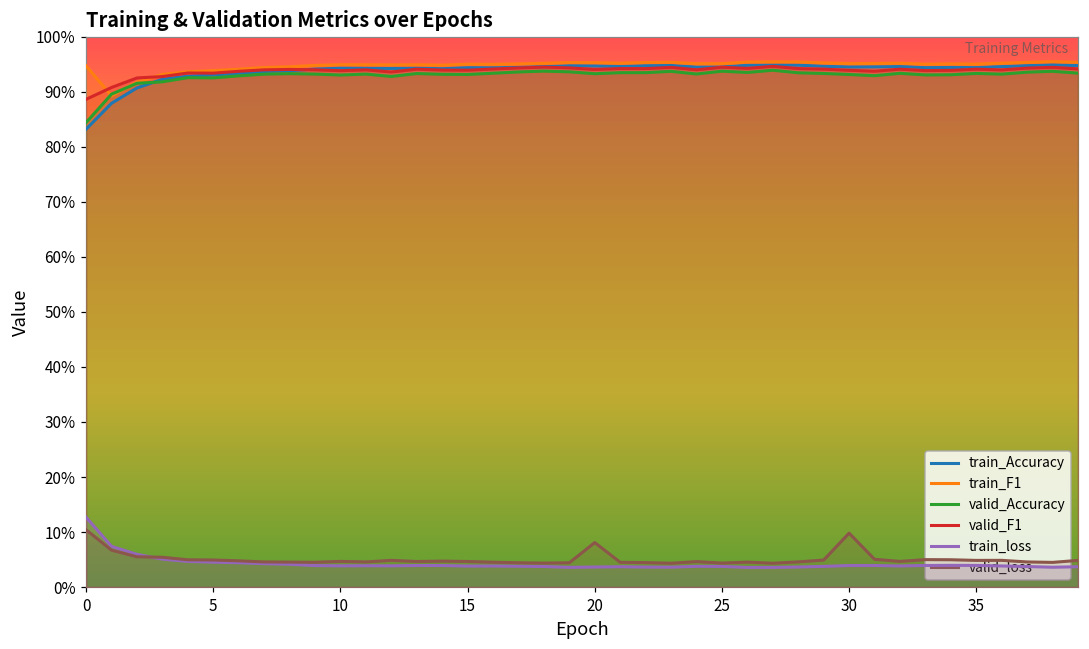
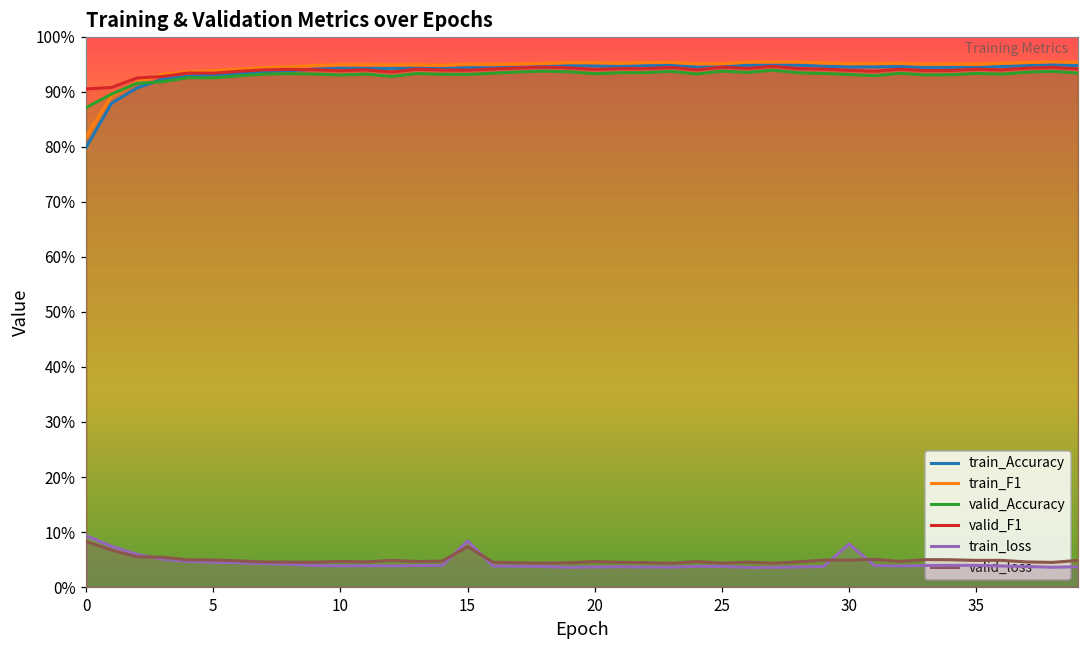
  {
    "train_Accuracy": {
-     "0": "83%",
+     "0": "80%",
      "20": "95%",
      "30": "94%"
    },
    "train_F1": {
-     "0": "95%",
+     "0": "82%",
      "10": "95%",
      "15": "95%",
      "20": "95%",
      "25": "95%",
      "30": "95%",
      "35": "95%"
    },
    "valid_Accuracy": {
-     "0": "84%",
+     "0": "87%",
      "5": "93%",
      "10": "93%",
      "15": "93%",
      "20": "93%",
      "25": "94%",
      "30": "93%",
      "35": "93%"
    },
    "valid_F1": {
-     "0": "89%",
+     "0": "91%",
      "20": "94%",
      "30": "94%"
    },
    "train_loss": {
-     "0": "13%",
+     "0": "9%",
      "10": "4%",
-     "15": "4%",
+     "15": "8%",
      "20": "4%",
      "25": "4%",
-     "30": "4%"
+     "30": "8%"
    },
    "valid_loss": {
-     "0": "10%",
+     "0": "8%",
      "10": "5%",
-     "15": "5%",
-     "20": "8%",
+     "15": "7%",
+     "20": "5%",
      "25": "4%",
-     "30": "10%"
+     "30": "5%"
    }
  }
